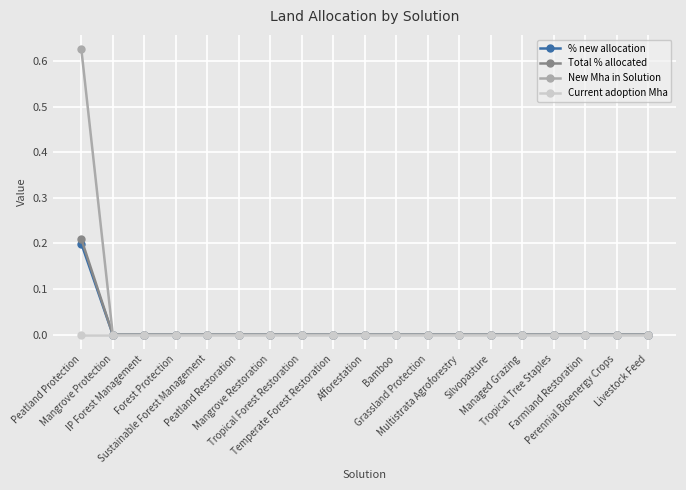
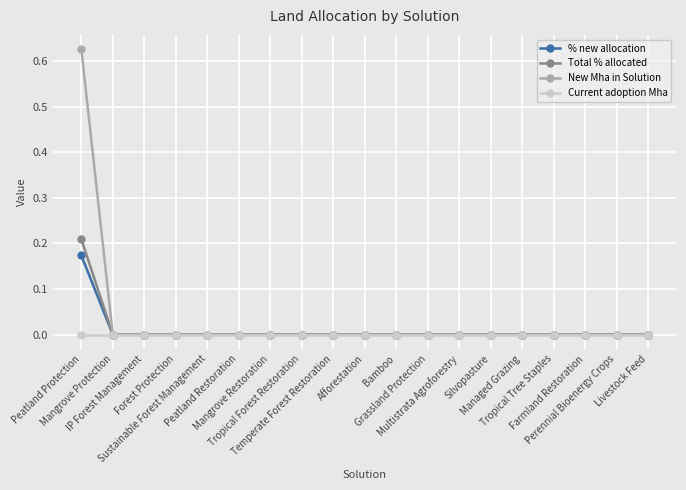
  {
    "% new allocation": {
-     "Peatland Protection": 0.20
+     "Peatland Protection": 0.17
    }
  }
